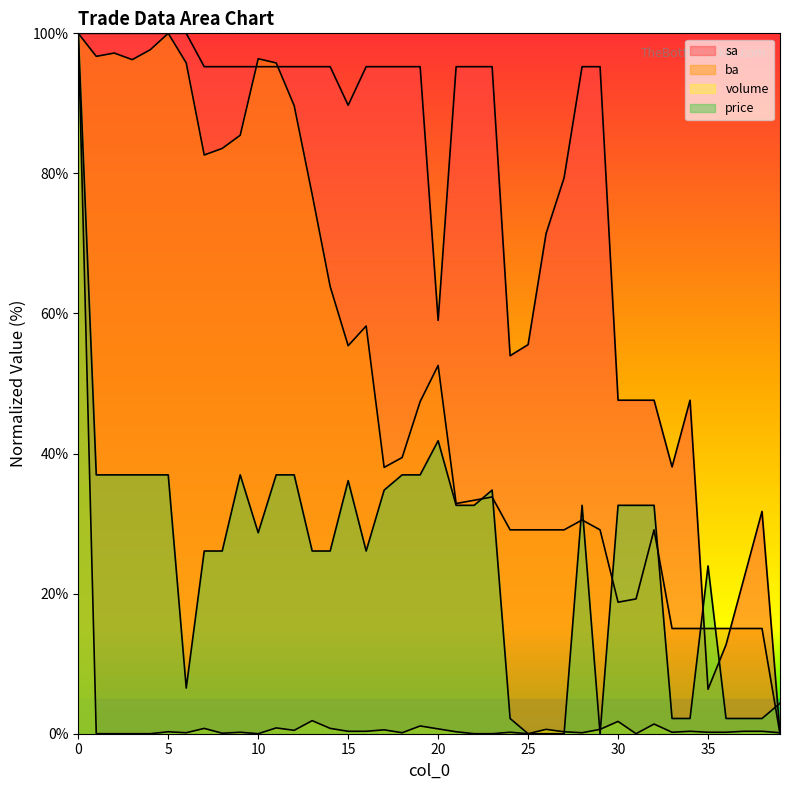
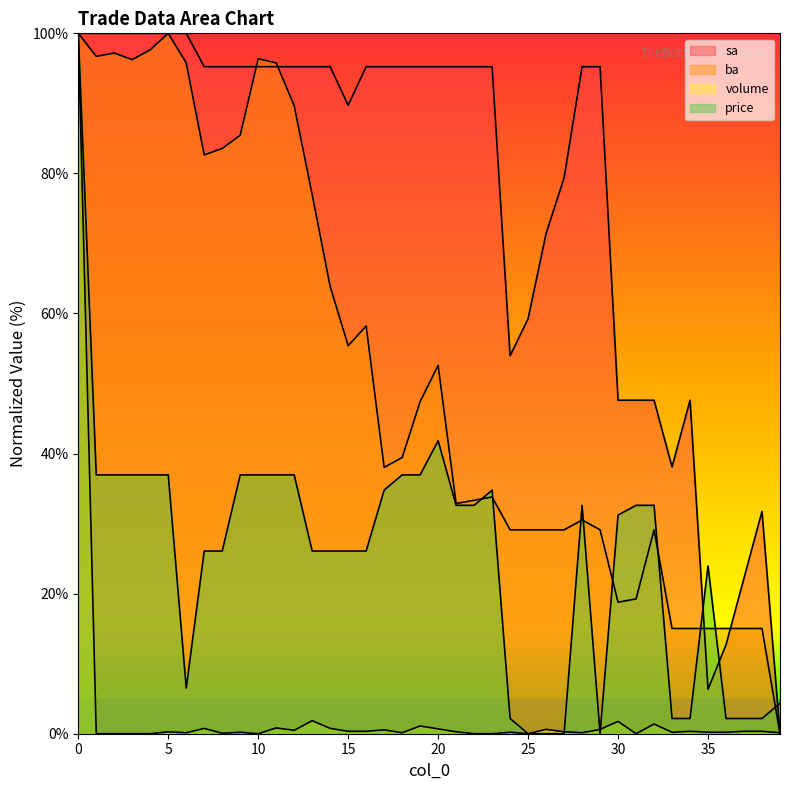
  {
    "sa": {
      "10": "95%",
      "15": "90%",
-     "20": "59%",
-     "25": "56%",
+     "20": "95%",
+     "25": "59%",
      "30": "48%",
      "35": "6%"
    },
    "ba": {
      "10": "96%",
      "15": "55%",
      "20": "53%",
      "25": "29%",
      "30": "19%",
      "35": "15%"
    },
    "price": {
      "5": "37%",
-     "10": "29%",
-     "15": "36%",
+     "10": "37%",
+     "15": "26%",
      "20": "42%",
-     "30": "33%",
+     "30": "31%",
      "35": "24%"
    }
  }
